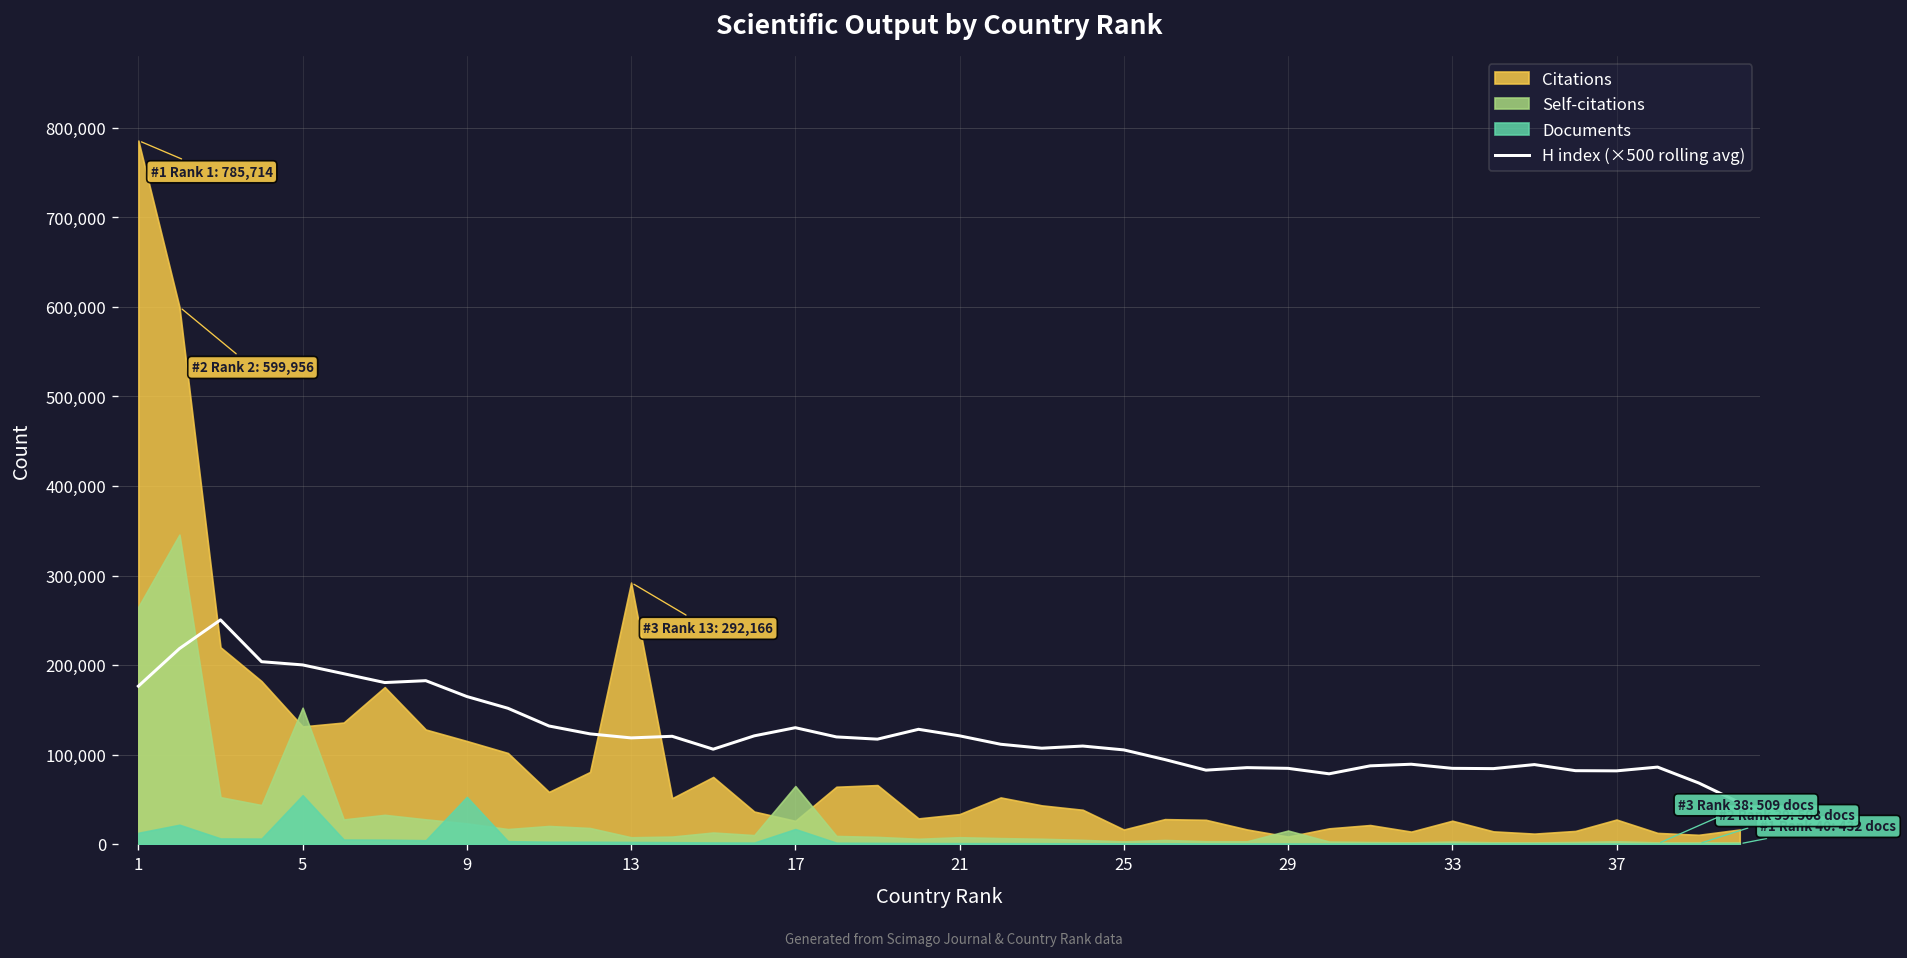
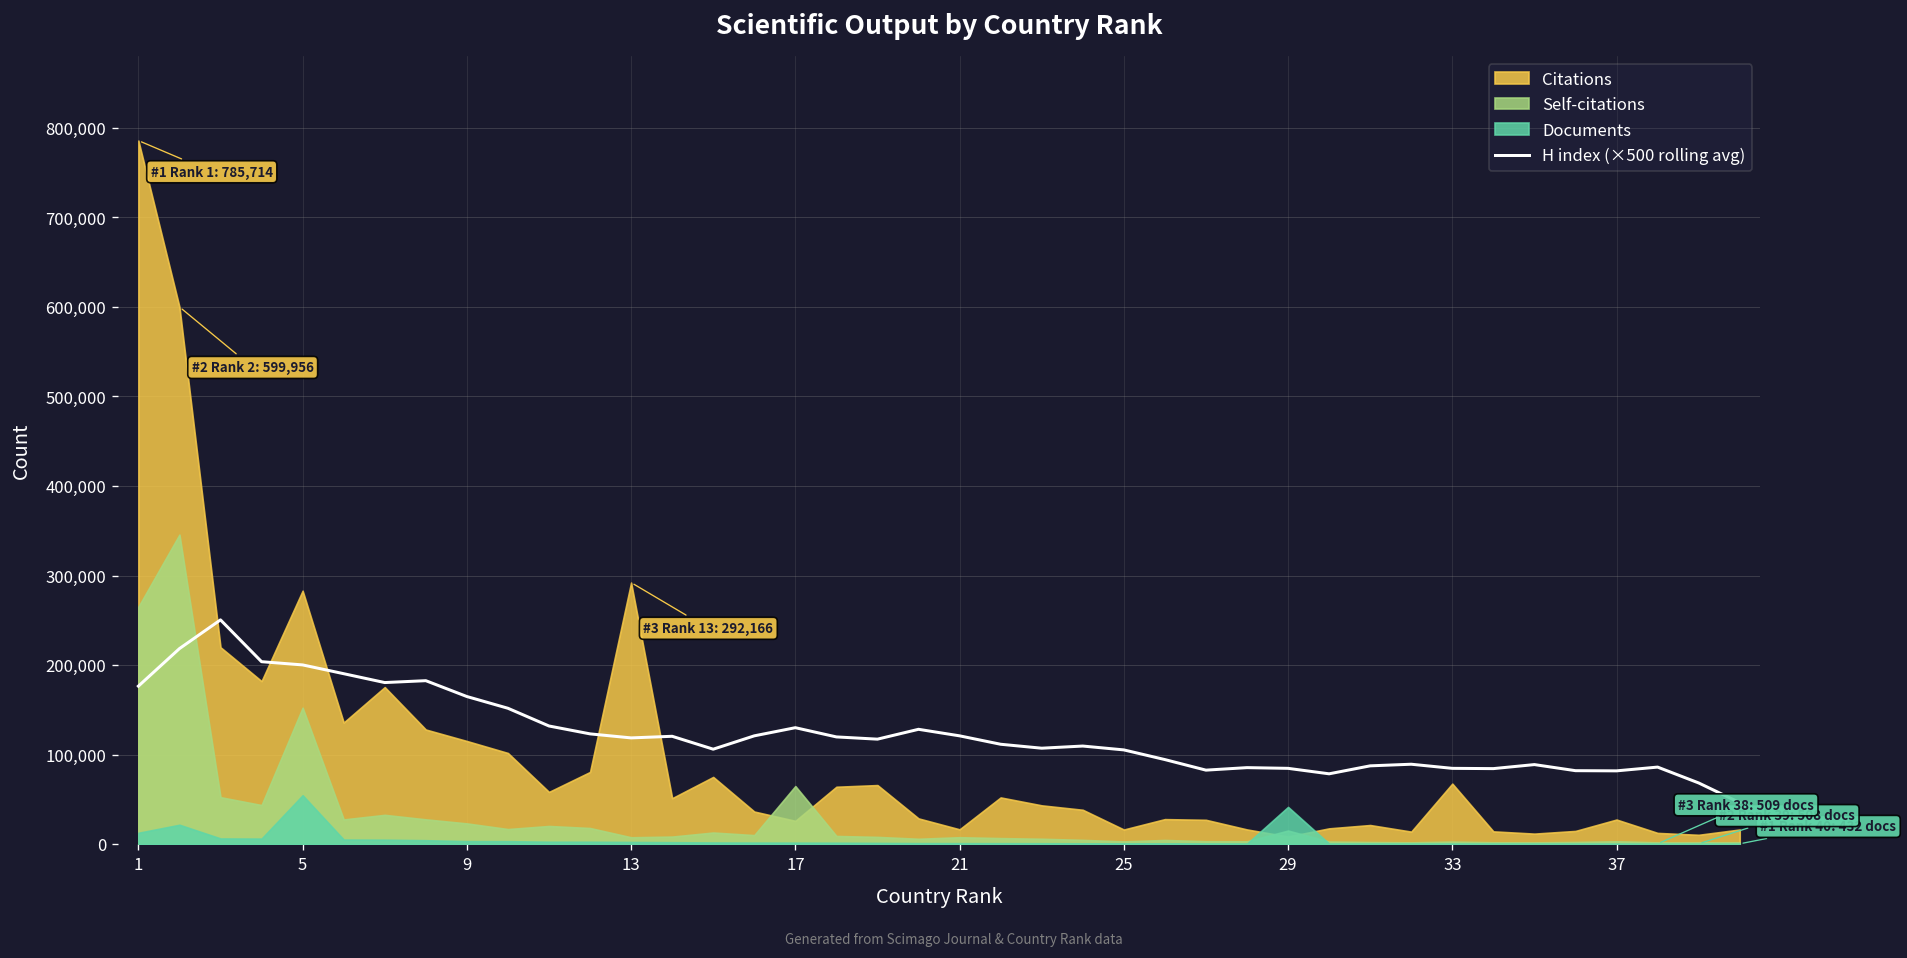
  {
    "H index (×500 rolling avg)": {
      "1": "180,000",
      "5": "200,000",
      "9": "160,000",
      "13": "120,000",
      "17": "130,000",
      "21": "120,000",
      "25": "110,000",
      "29": "80,000",
      "33": "80,000",
      "37": "80,000"
    },
    "Citations": {
-     "5": "130,000",
+     "5": "280,000",
      "9": "120,000",
      "13": "290,000",
      "17": "30,000",
-     "21": "30,000",
+     "21": "20,000",
      "25": "20,000",
      "29": "10,000",
-     "33": "30,000",
+     "33": "70,000",
      "37": "30,000"
    },
    "Self-citations": {
      "1": "270,000",
      "5": "150,000",
      "9": "20,000",
      "13": "10,000",
      "17": "60,000",
      "21": "10,000",
      "29": "20,000"
    },
    "Documents": {
      "1": "10,000",
      "5": "50,000",
-     "9": "50,000",
-     "17": "20,000",
-     "29": "0"
+     "9": "0",
+     "17": "0",
+     "29": "40,000"
    }
  }
